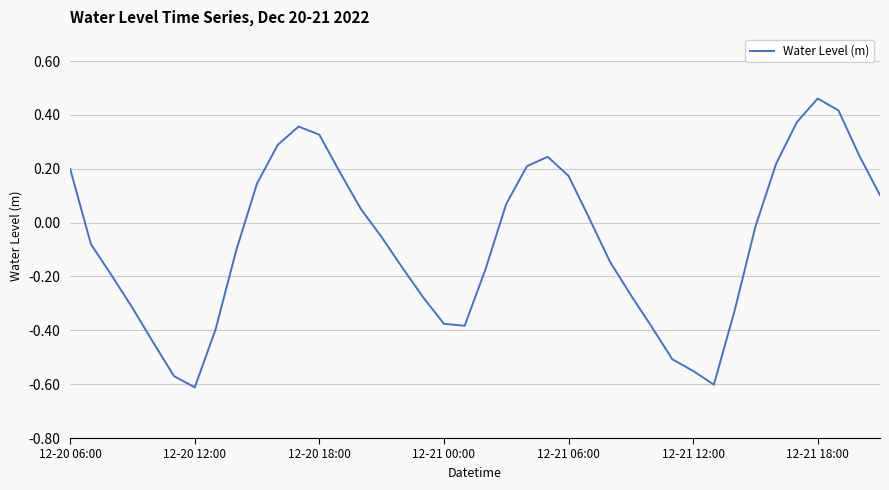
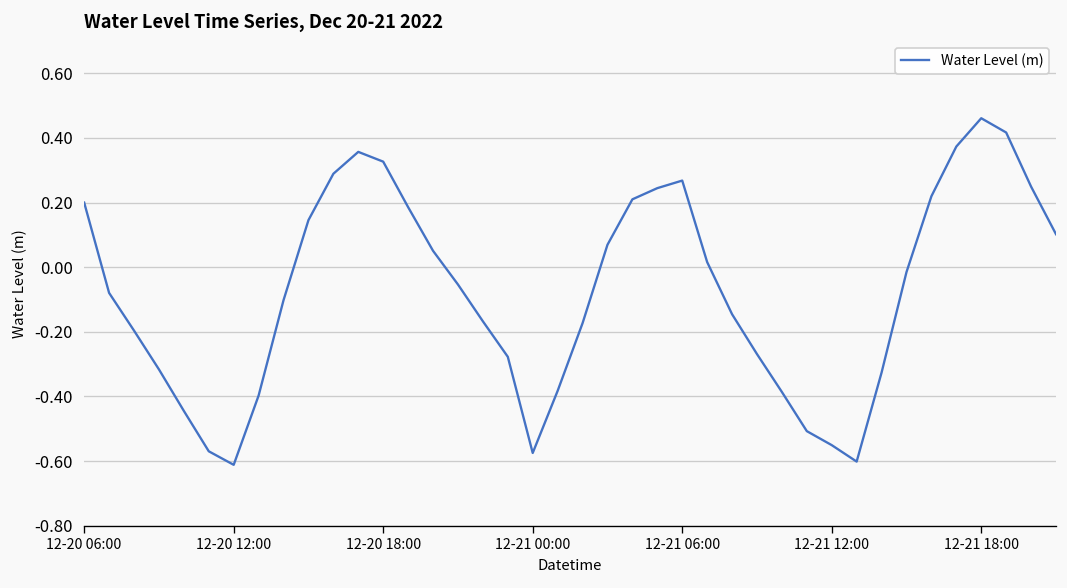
  {
    "12-20 06:00": 0.20,
    "12-20 12:00": -0.61,
    "12-20 18:00": 0.33,
-   "12-21 00:00": -0.38,
-   "12-21 06:00": 0.17,
+   "12-21 00:00": -0.58,
+   "12-21 06:00": 0.27,
    "12-21 12:00": -0.55,
    "12-21 18:00": 0.46
  }
